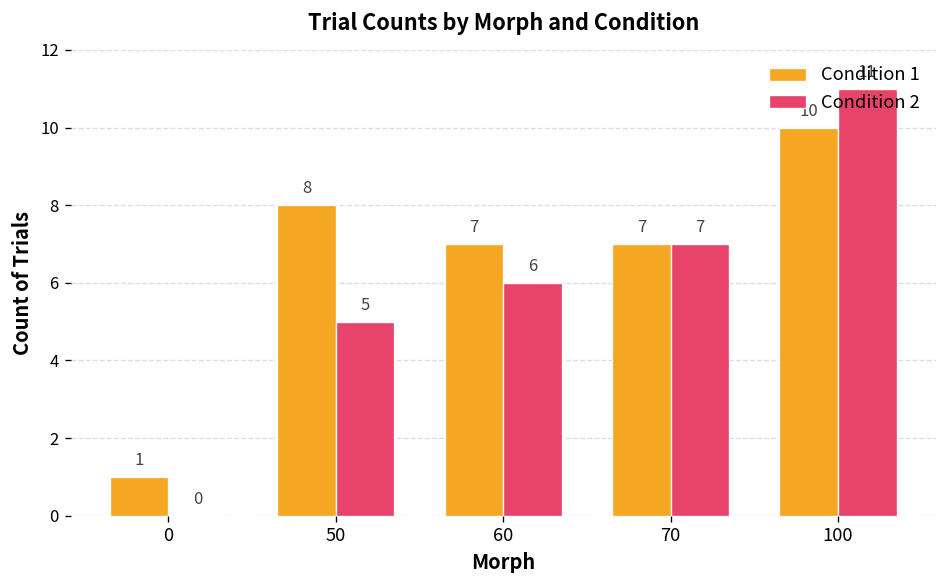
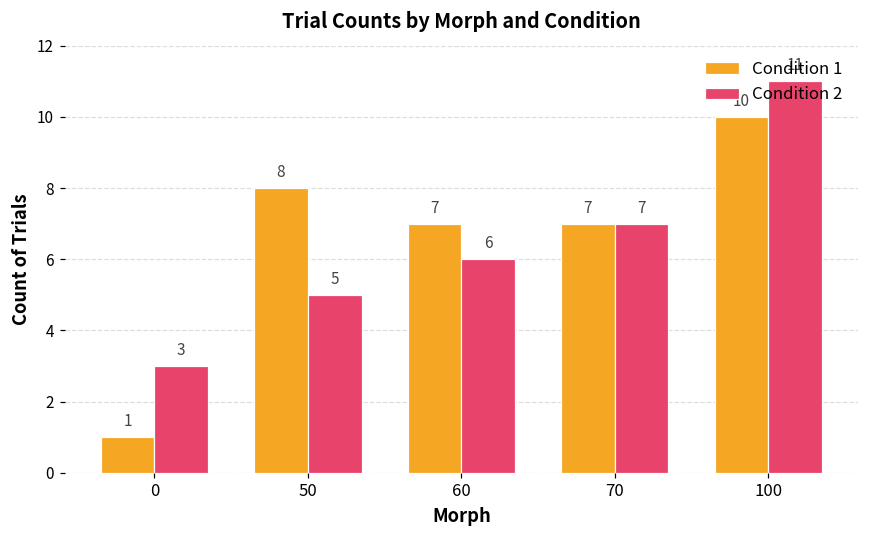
  {
    "Condition 1": {
      "0": 1,
      "50": 8,
      "60": 7,
      "70": 7,
      "100": 10
    },
    "Condition 2": {
-     "0": 0,
+     "0": 3,
      "50": 5,
      "60": 6,
      "70": 7,
      "100": 11
    }
  }
